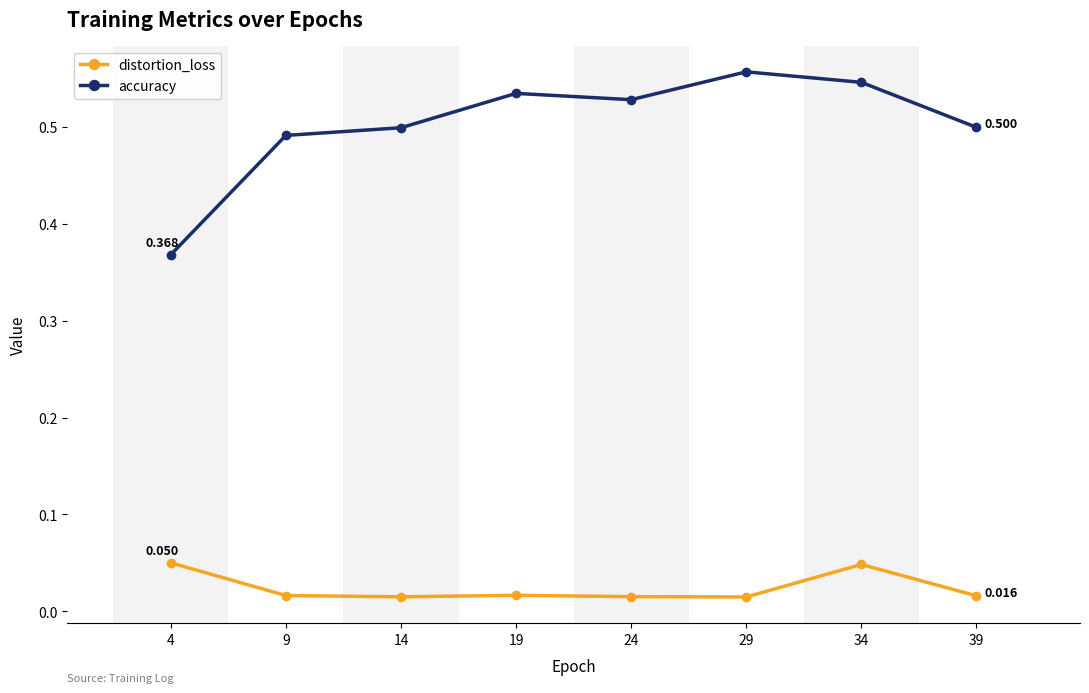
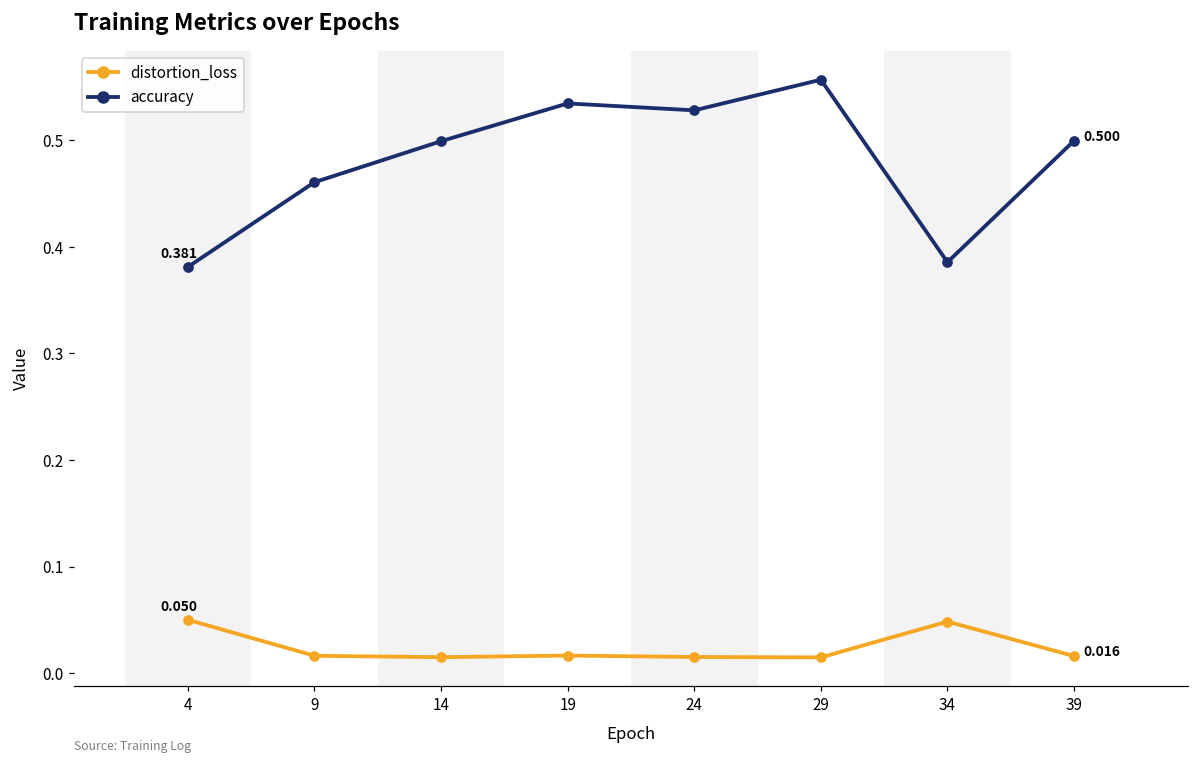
  {
    "distortion_loss": {
      "4": 0.050,
      "39": 0.016
    },
    "accuracy": {
-     "4": 0.368,
-     "9": 0.49,
-     "34": 0.55,
+     "4": 0.381,
+     "9": 0.46,
+     "34": 0.39,
      "39": 0.500
    }
  }
